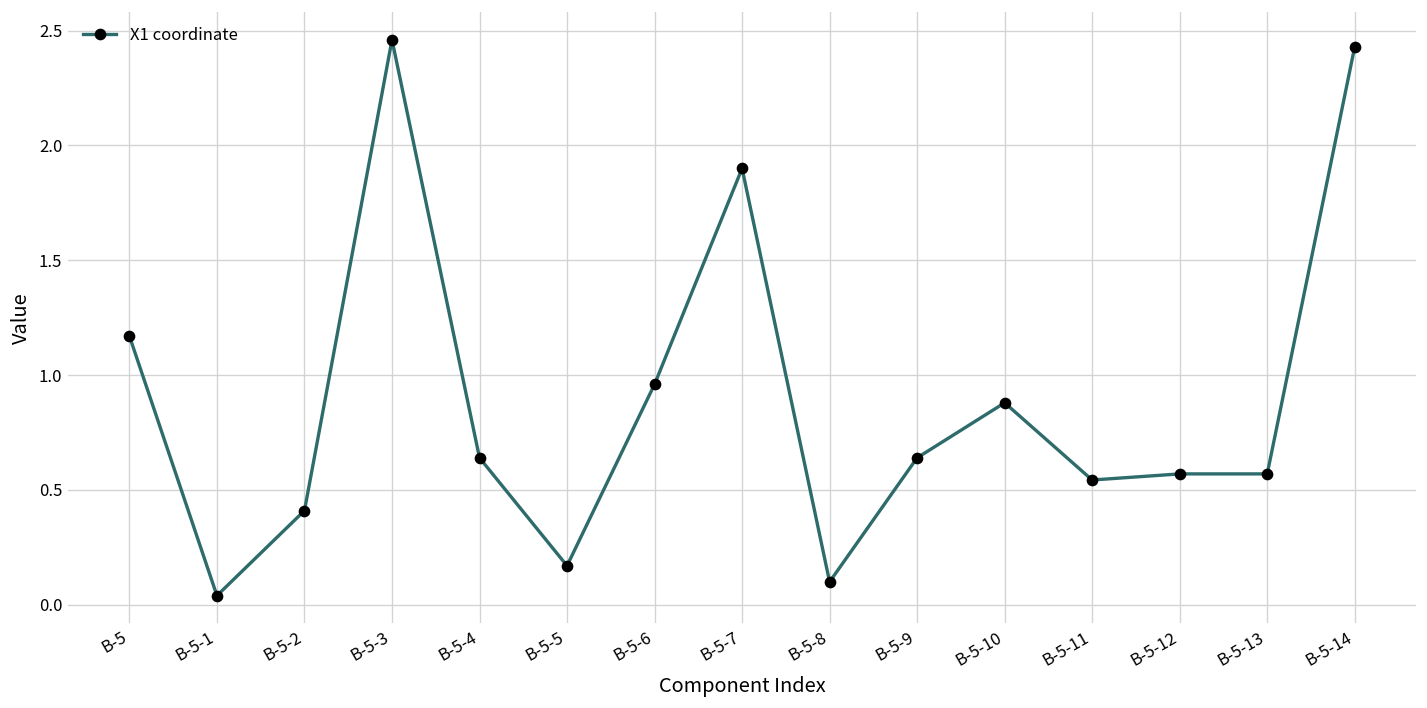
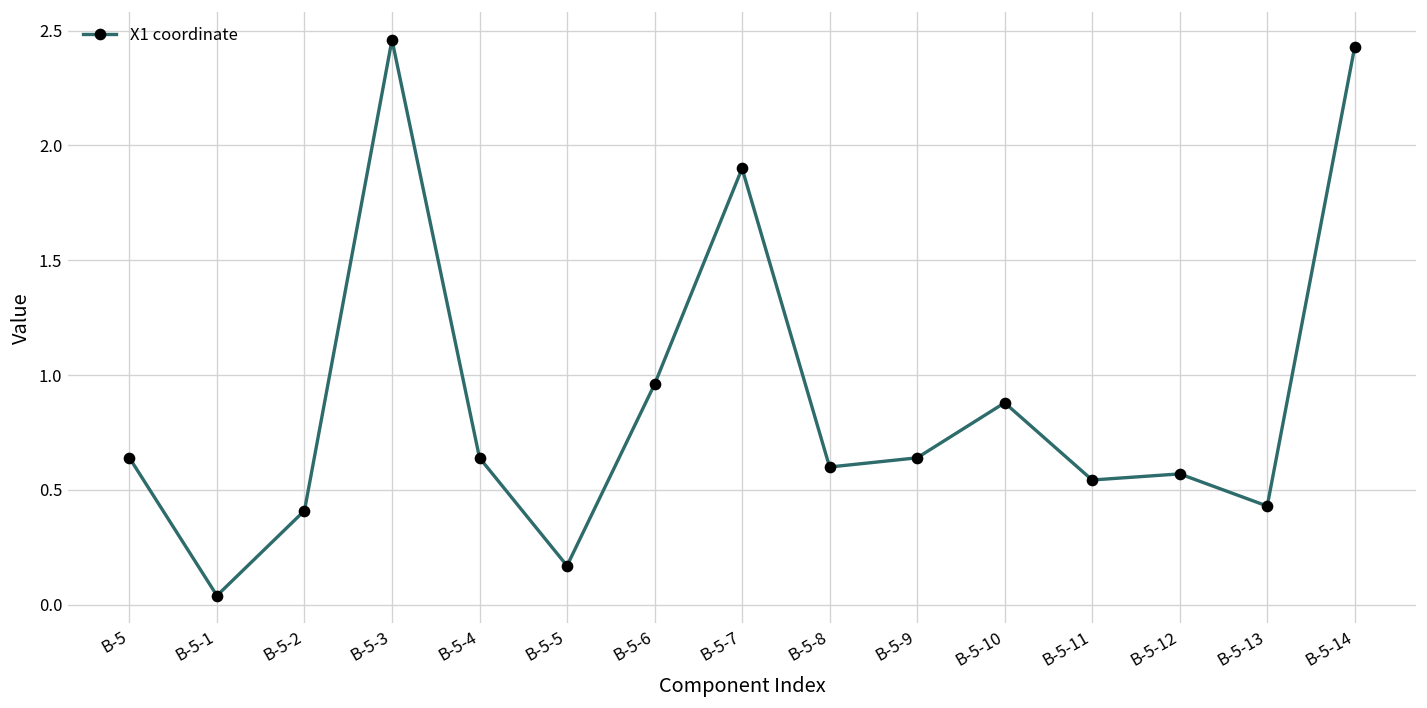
  {
-   "B-5": 1.17,
+   "B-5": 0.64,
    "B-5-1": 0.04,
    "B-5-2": 0.41,
    "B-5-3": 2.46,
    "B-5-4": 0.64,
    "B-5-5": 0.17,
    "B-5-6": 0.96,
    "B-5-7": 1.90,
-   "B-5-8": 0.1,
+   "B-5-8": 0.6,
    "B-5-9": 0.64,
    "B-5-10": 0.88,
    "B-5-11": 0.54,
    "B-5-12": 0.57,
-   "B-5-13": 0.57,
+   "B-5-13": 0.43,
    "B-5-14": 2.43
  }
